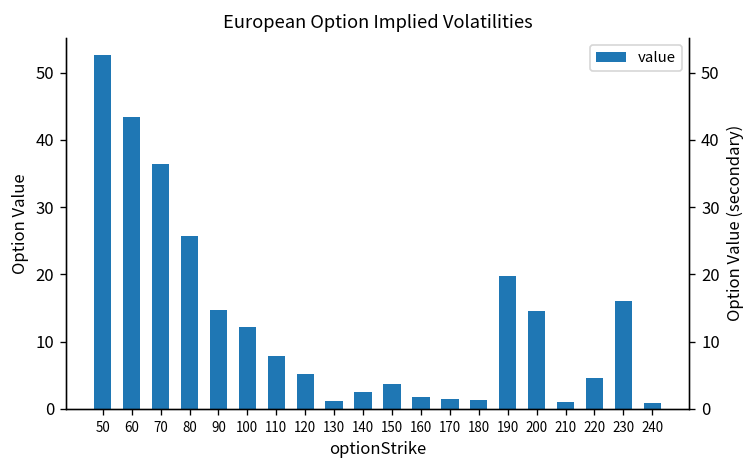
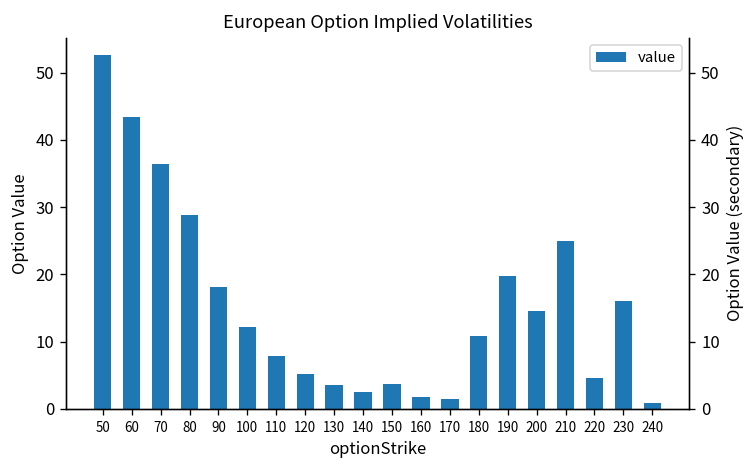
  {
    "50": 53,
    "60": 43,
    "70": 36,
-   "80": 26,
-   "90": 15,
+   "80": 29,
+   "90": 18,
    "100": 12,
    "110": 8,
    "120": 5,
-   "130": 1,
+   "130": 4,
    "140": 3,
    "150": 4,
    "160": 2,
    "170": 2,
-   "180": 1,
+   "180": 11,
    "190": 20,
    "200": 14,
-   "210": 1,
+   "210": 25,
    "220": 5,
    "230": 16,
    "240": 1
  }
